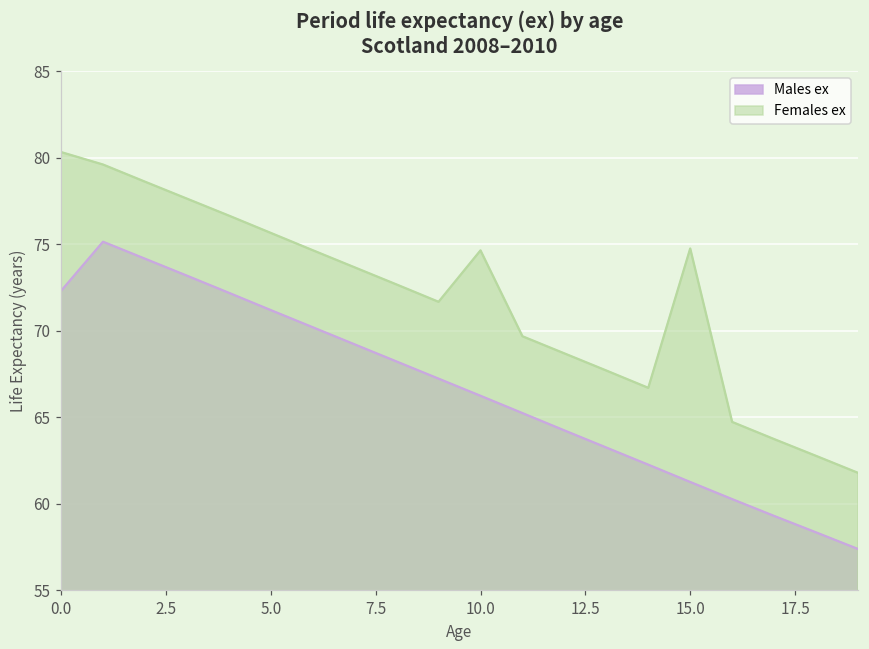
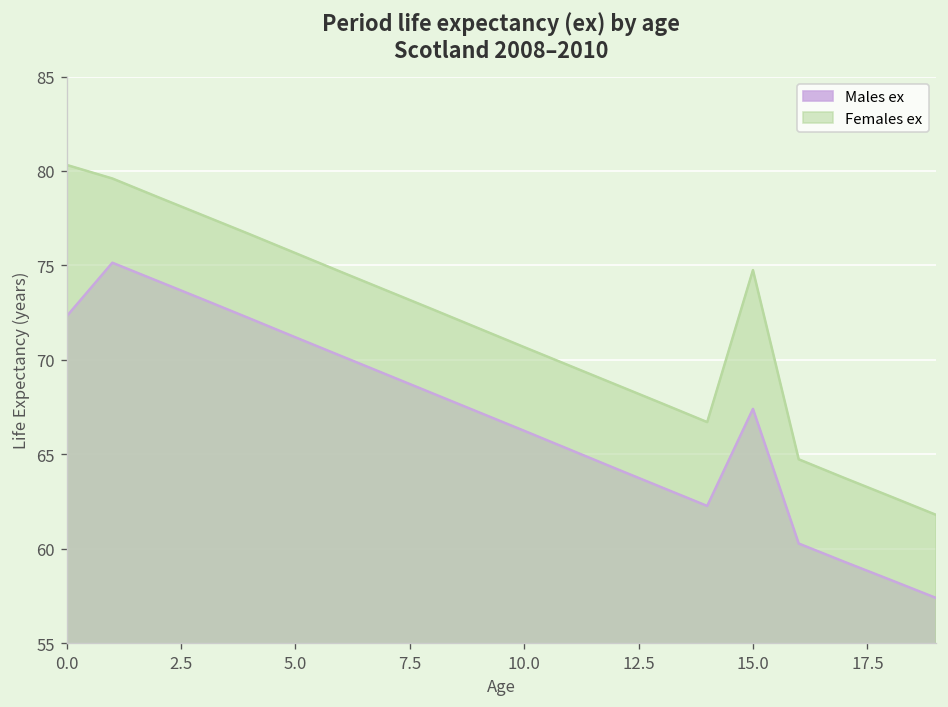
  {
    "Males ex": {
      "0.0": 72.3,
      "5.0": 71.2,
      "10.0": 66.2,
-     "15.0": 61.3
+     "15.0": 67.4
    },
    "Females ex": {
      "0.0": 80.3,
      "5.0": 75.7,
-     "10.0": 74.6,
+     "10.0": 70.7,
      "15.0": 74.8
    }
  }
